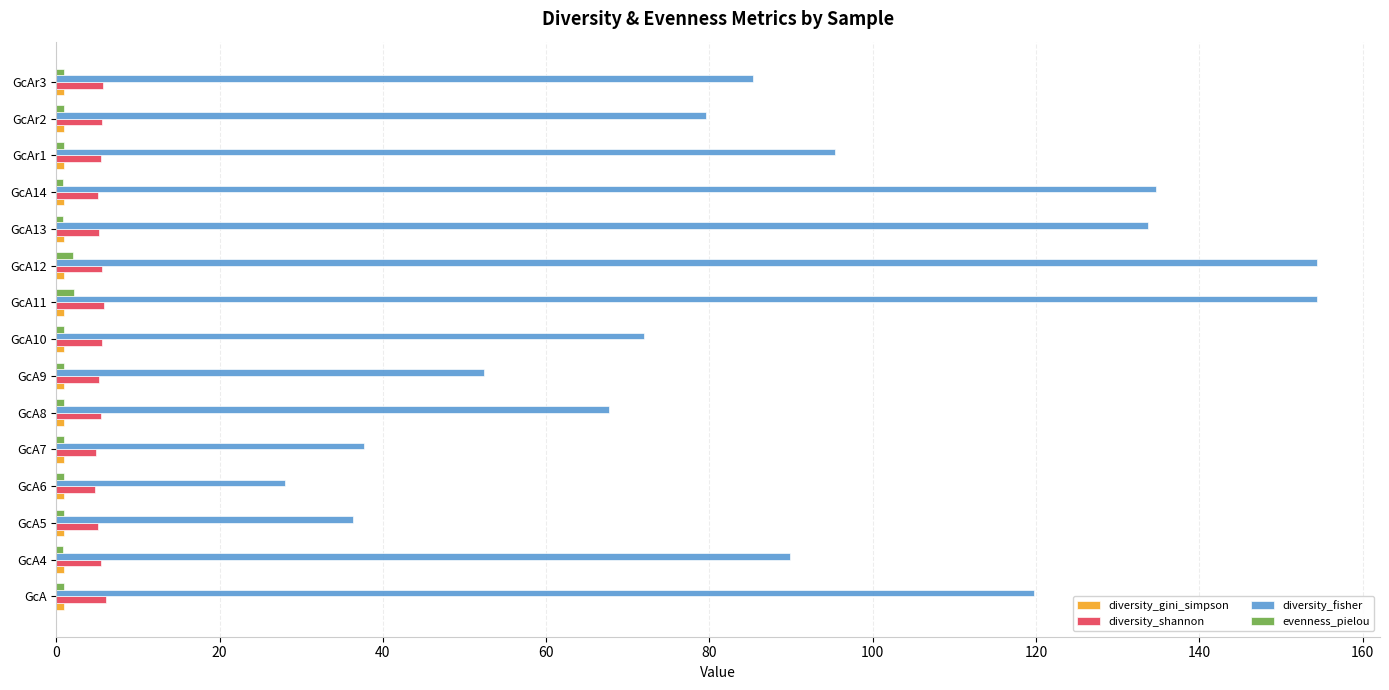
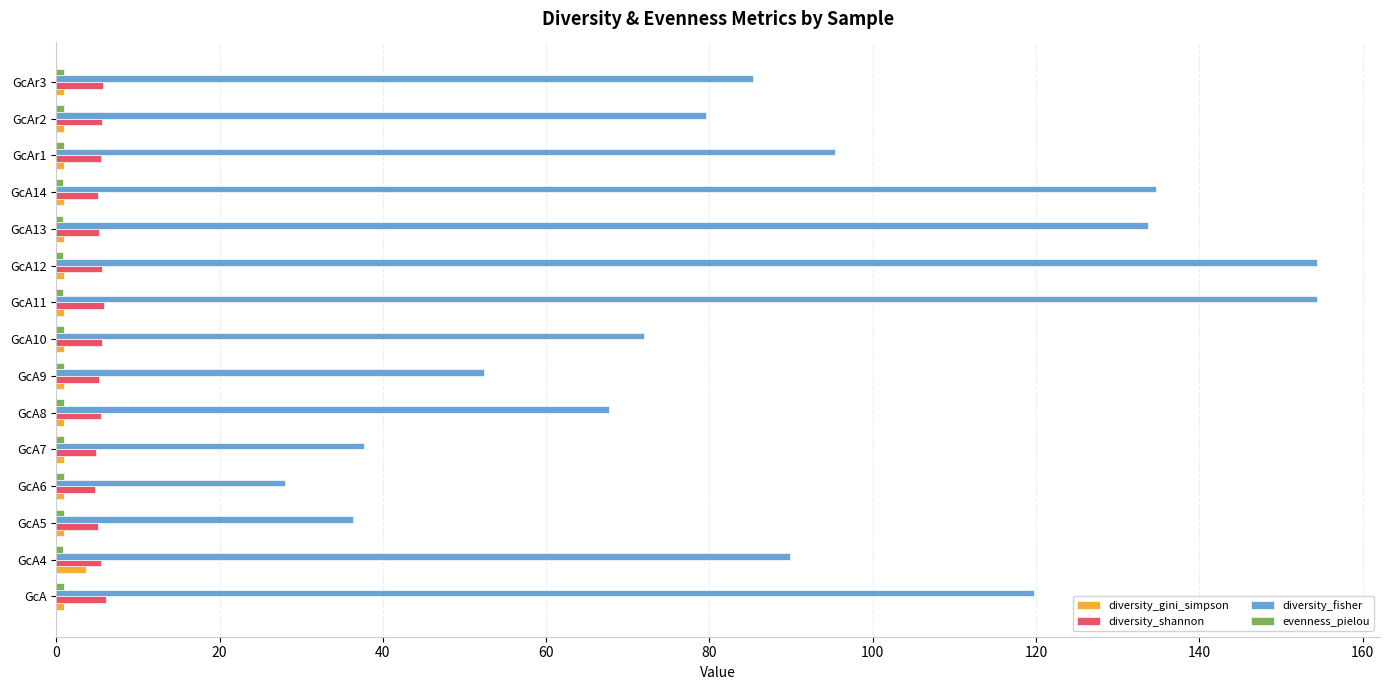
  {
    "diversity_gini_simpson": {
      "GcAr3": 1,
      "GcAr2": 1,
      "GcAr1": 1,
      "GcA14": 1,
      "GcA13": 1,
      "GcA12": 1,
      "GcA11": 1,
      "GcA10": 1,
      "GcA9": 1,
      "GcA8": 1,
      "GcA7": 1,
      "GcA6": 1,
      "GcA5": 1,
-     "GcA4": 1,
+     "GcA4": 4,
      "GcA": 1
    },
    "diversity_shannon": {
      "GcAr3": 6,
      "GcAr2": 6,
      "GcAr1": 5,
      "GcA14": 5,
      "GcA13": 5,
      "GcA12": 6,
      "GcA11": 6,
      "GcA10": 6,
      "GcA9": 5,
      "GcA8": 5,
      "GcA7": 5,
      "GcA6": 5,
      "GcA5": 5,
      "GcA4": 6,
      "GcA": 6
    },
    "diversity_fisher": {
      "GcAr3": 85,
      "GcAr2": 80,
      "GcAr1": 95,
      "GcA14": 135,
      "GcA13": 134,
      "GcA12": 154,
      "GcA11": 154,
      "GcA10": 72,
      "GcA9": 52,
      "GcA8": 68,
      "GcA7": 38,
      "GcA6": 28,
      "GcA5": 36,
      "GcA4": 90,
      "GcA": 120
    },
    "evenness_pielou": {
      "GcAr3": 1,
      "GcAr2": 1,
      "GcAr1": 1,
      "GcA14": 1,
      "GcA13": 1,
-     "GcA12": 2,
-     "GcA11": 2,
+     "GcA12": 1,
+     "GcA11": 1,
      "GcA10": 1,
      "GcA9": 1,
      "GcA8": 1,
      "GcA7": 1,
      "GcA6": 1,
      "GcA5": 1,
      "GcA4": 1,
      "GcA": 1
    }
  }
